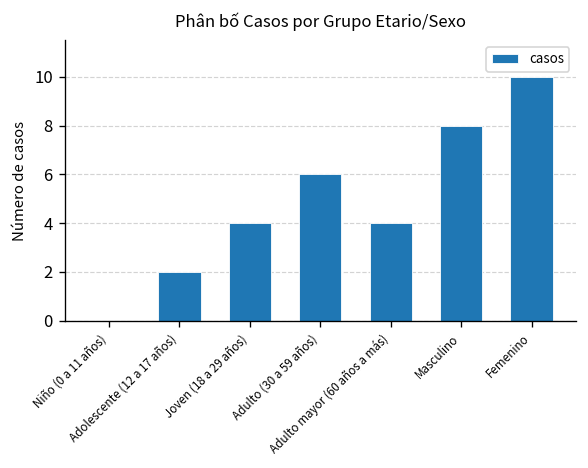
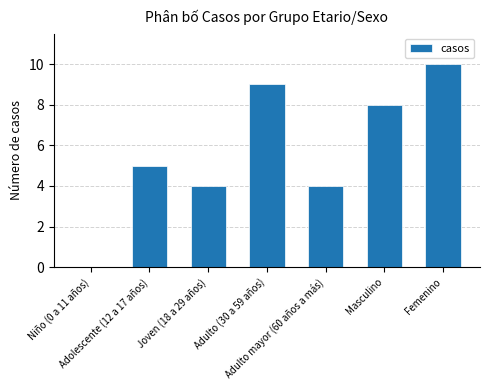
  {
    "Niño (0 a 11 años)": 0,
-   "Adolescente (12 a 17 años)": 2,
+   "Adolescente (12 a 17 años)": 5,
    "Joven (18 a 29 años)": 4,
-   "Adulto (30 a 59 años)": 6,
+   "Adulto (30 a 59 años)": 9,
    "Adulto mayor (60 años a más)": 4,
    "Masculino": 8,
    "Femenino": 10
  }
